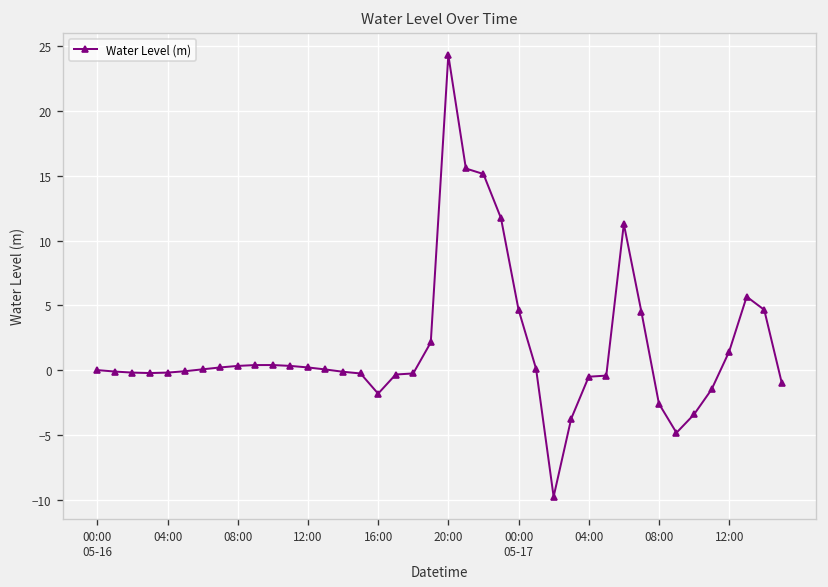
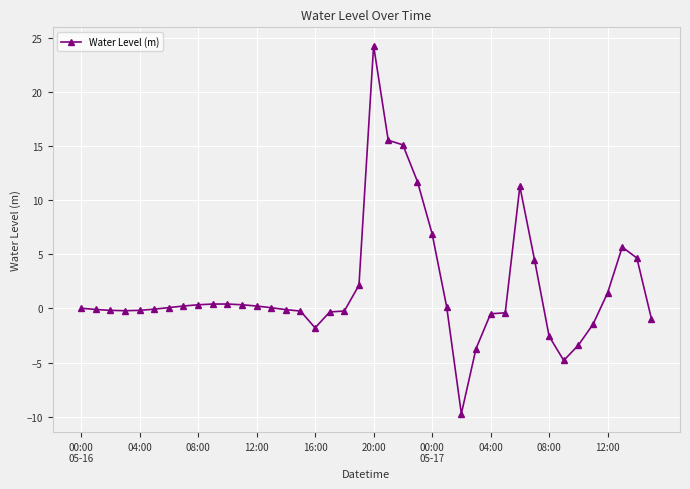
  {
    "00:00 05-16": 0.0,
    "16:00": -1.8,
    "20:00": 24.3,
-   "00:00 05-17": 4.7
+   "00:00 05-17": 6.9
  }
